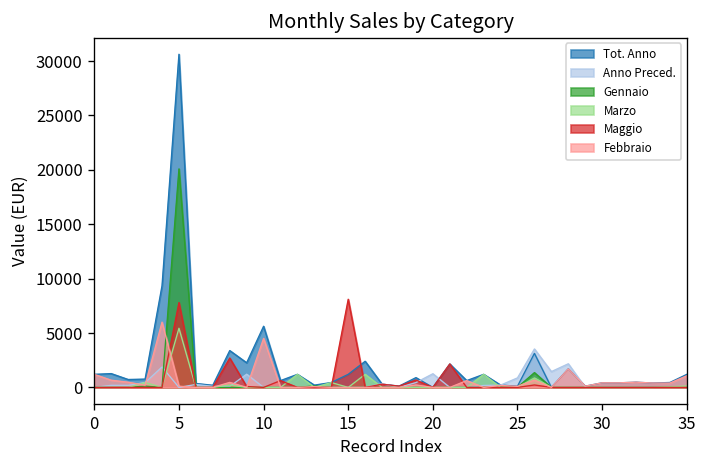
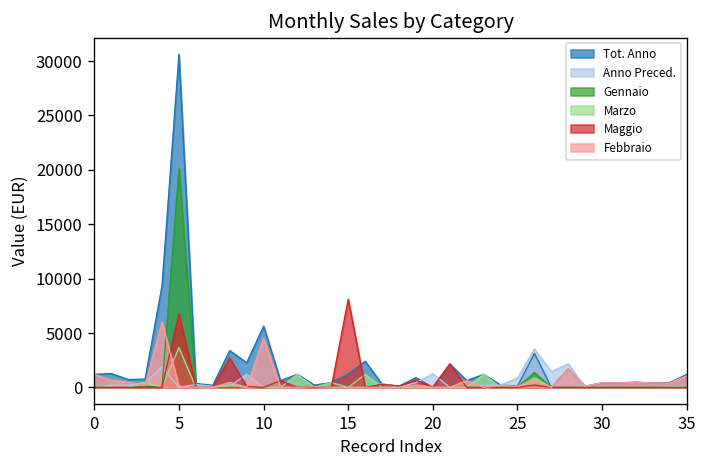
  {
    "Tot. Anno": {
      "5": 31000,
      "10": 6000,
      "15": 1000
    },
    "Anno Preced.": {
      "20": 1000,
      "25": 1000
    },
    "Gennaio": {
      "5": 20000
    },
    "Marzo": {
-     "5": 5000
+     "5": 4000
    },
    "Maggio": {
-     "5": 8000,
+     "5": 7000,
      "15": 8000
    },
    "Febbraio": {
      "10": 5000
    }
  }
